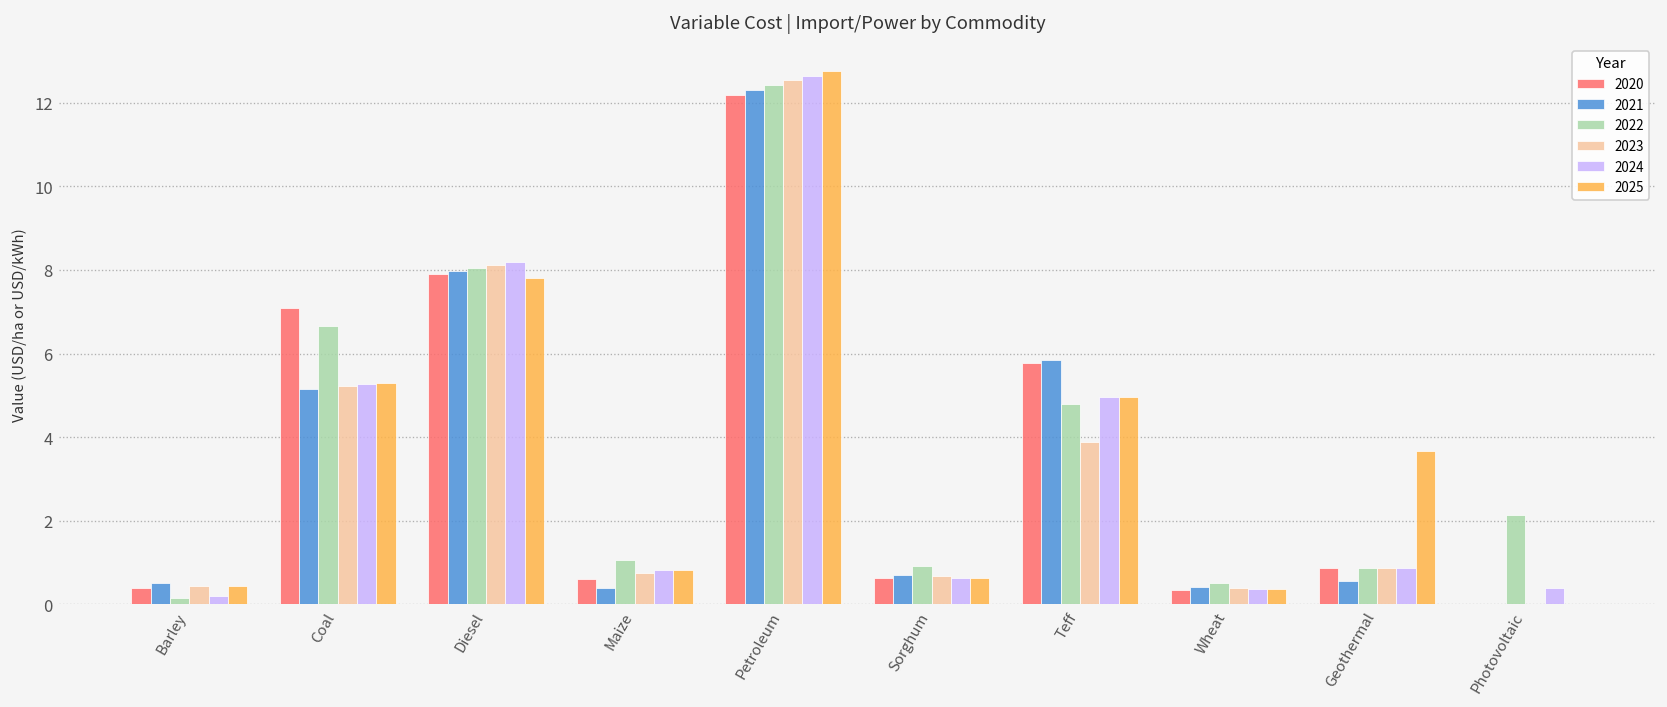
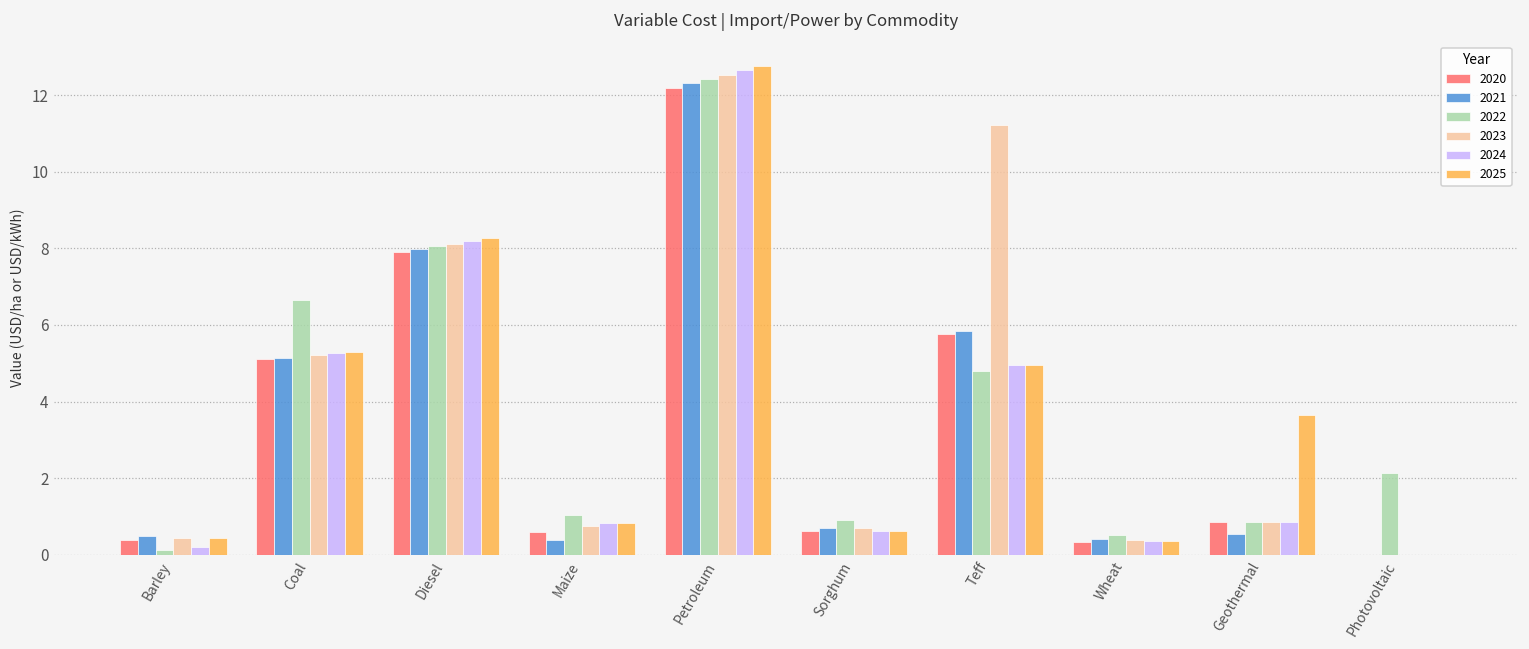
  {
    "2020": {
      "Barley": 0.4,
-     "Coal": 7.1,
+     "Coal": 5.1,
      "Diesel": 7.9,
      "Maize": 0.6,
      "Petroleum": 12.2,
      "Sorghum": 0.6,
      "Teff": 5.8,
      "Wheat": 0.3,
      "Geothermal": 0.9
    },
    "2021": {
      "Barley": 0.5,
      "Coal": 5.1,
      "Diesel": 8.0,
      "Maize": 0.4,
      "Petroleum": 12.3,
      "Sorghum": 0.7,
      "Teff": 5.9,
      "Wheat": 0.4,
      "Geothermal": 0.6
    },
    "2022": {
      "Barley": 0.1,
      "Coal": 6.7,
      "Diesel": 8.1,
      "Maize": 1.1,
      "Petroleum": 12.4,
      "Sorghum": 0.9,
      "Teff": 4.8,
      "Wheat": 0.5,
      "Geothermal": 0.9,
      "Photovoltaic": 2.1
    },
    "2023": {
      "Barley": 0.4,
      "Coal": 5.2,
      "Diesel": 8.1,
      "Maize": 0.7,
      "Petroleum": 12.5,
      "Sorghum": 0.7,
-     "Teff": 3.9,
+     "Teff": 11.2,
      "Wheat": 0.4,
      "Geothermal": 0.9
    },
    "2024": {
      "Barley": 0.2,
      "Coal": 5.3,
      "Diesel": 8.2,
      "Maize": 0.8,
      "Petroleum": 12.6,
      "Sorghum": 0.6,
      "Teff": 5.0,
      "Wheat": 0.4,
      "Geothermal": 0.9,
-     "Photovoltaic": 0.4
+     "Photovoltaic": 0.0
    },
    "2025": {
      "Barley": 0.4,
      "Coal": 5.3,
-     "Diesel": 7.8,
+     "Diesel": 8.3,
      "Maize": 0.8,
      "Petroleum": 12.8,
      "Sorghum": 0.6,
      "Teff": 5.0,
      "Wheat": 0.4,
      "Geothermal": 3.7
    }
  }
